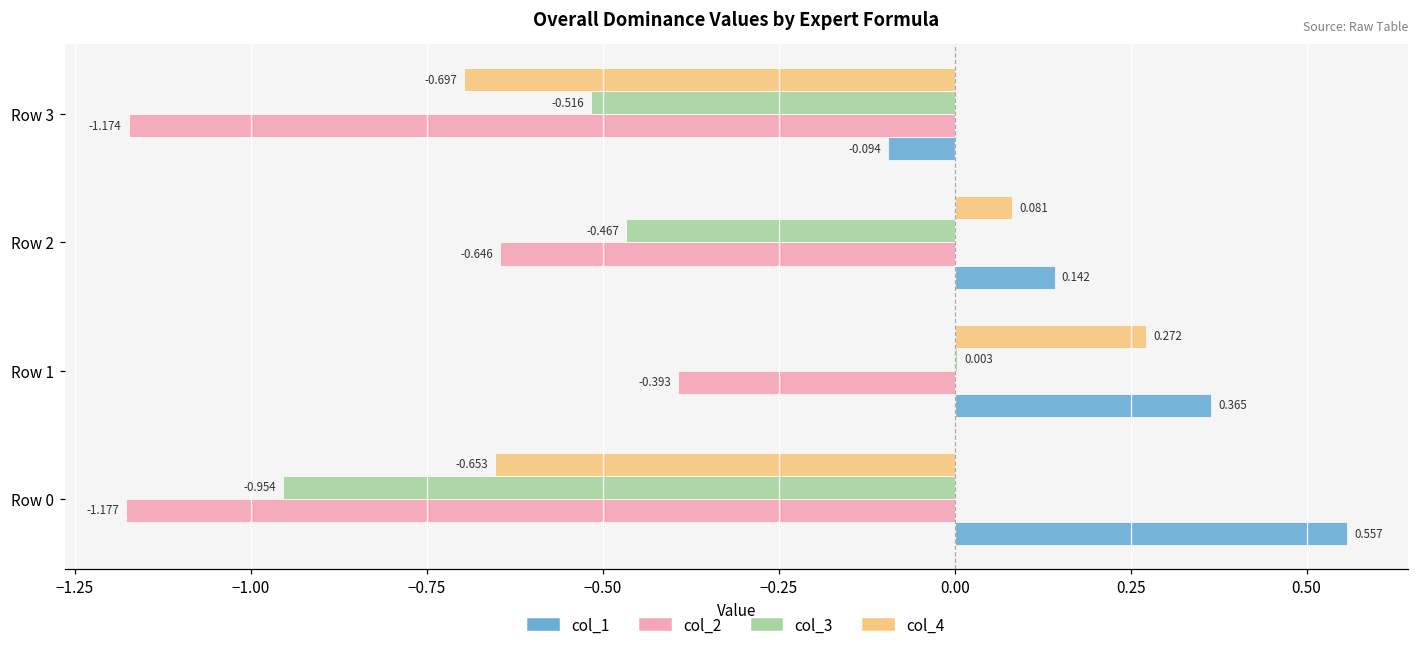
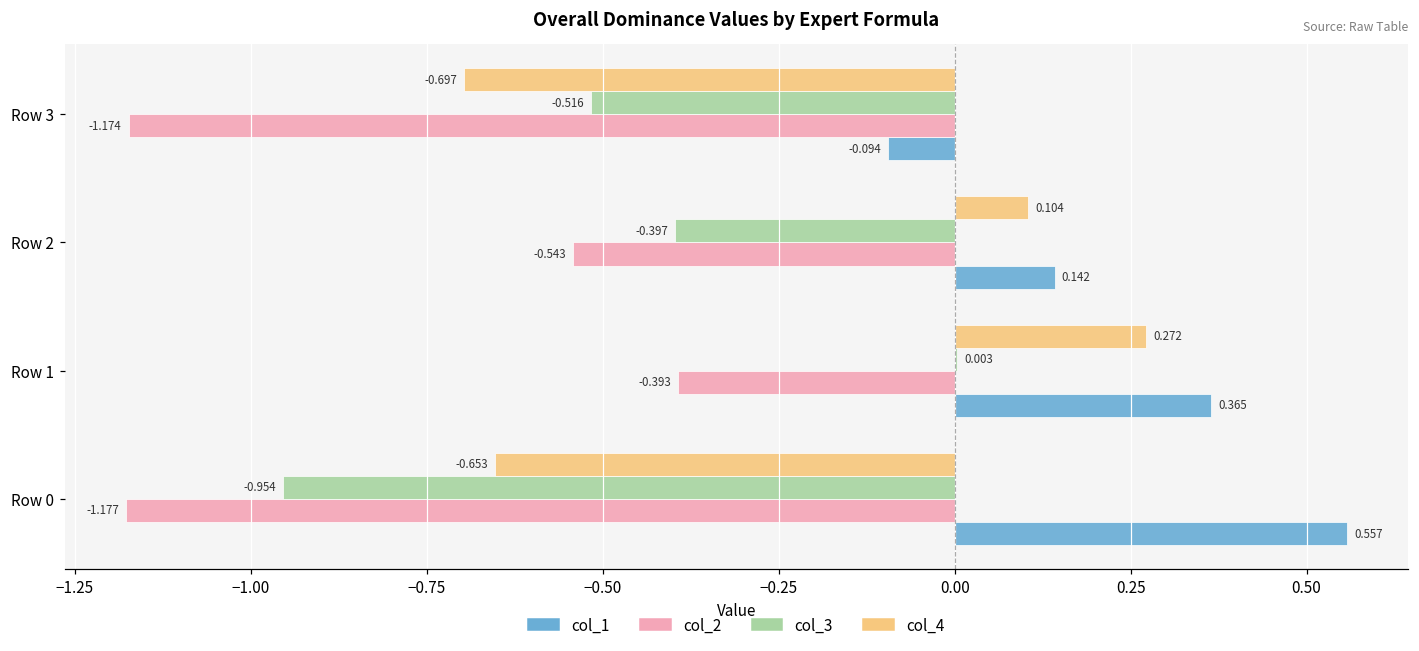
  {
    "col_1": {
      "Row 3": -0.094,
      "Row 2": 0.142,
      "Row 1": 0.365,
      "Row 0": 0.557
    },
    "col_2": {
      "Row 3": -1.174,
-     "Row 2": -0.646,
+     "Row 2": -0.543,
      "Row 1": -0.393,
      "Row 0": -1.177
    },
    "col_3": {
      "Row 3": -0.516,
-     "Row 2": -0.467,
+     "Row 2": -0.397,
      "Row 1": 0.003,
      "Row 0": -0.954
    },
    "col_4": {
      "Row 3": -0.697,
-     "Row 2": 0.081,
+     "Row 2": 0.104,
      "Row 1": 0.272,
      "Row 0": -0.653
    }
  }
